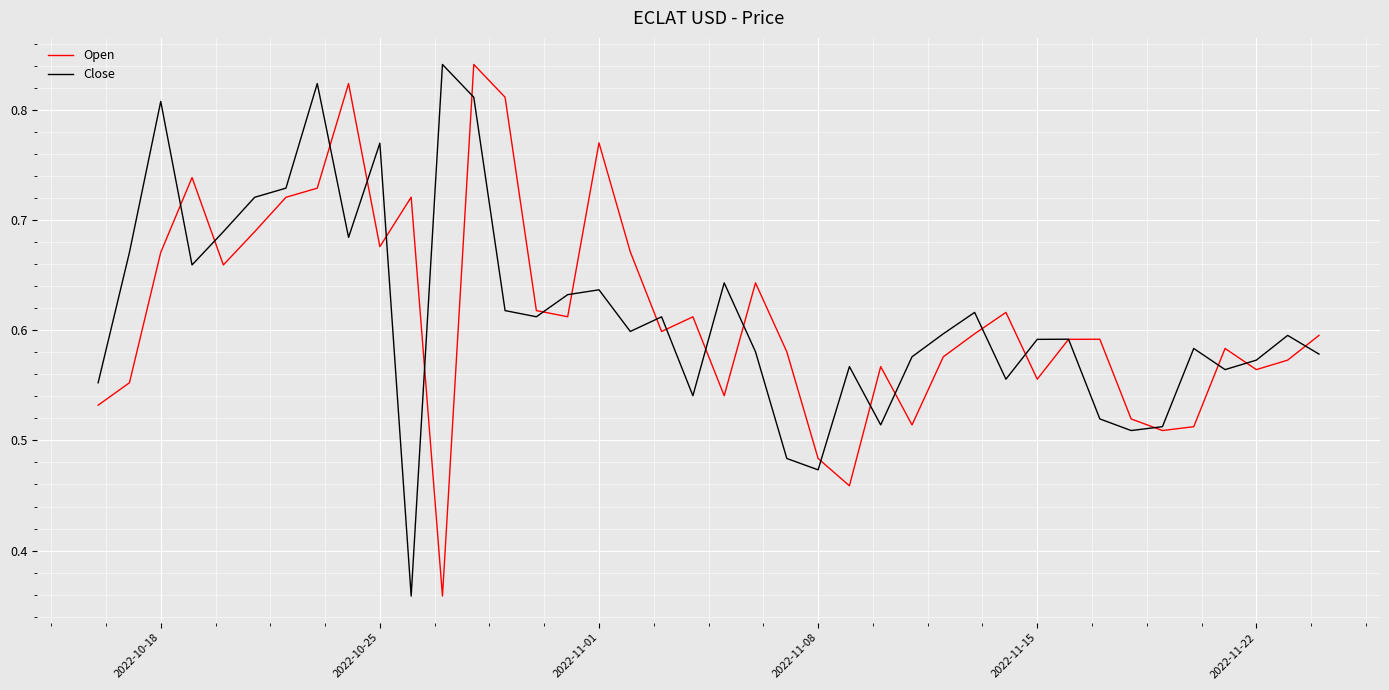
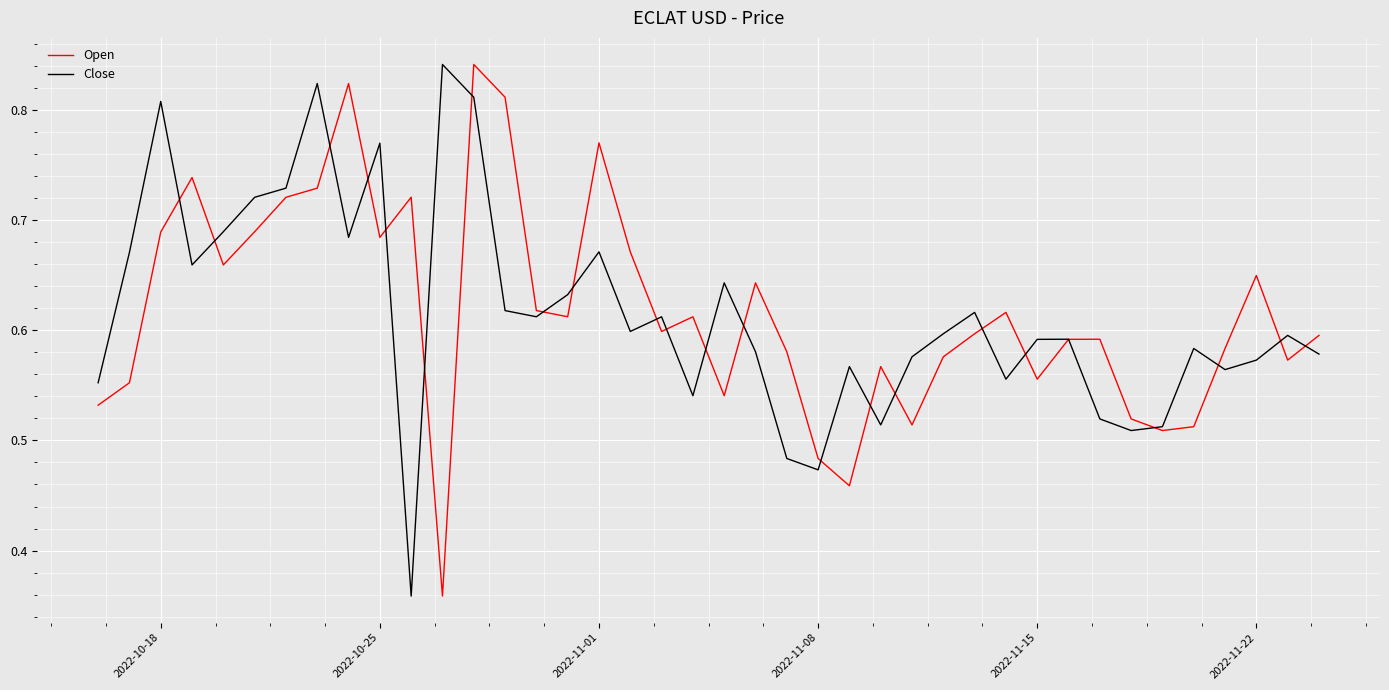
  {
    "Open": {
-     "2022-10-18": 0.671,
-     "2022-10-25": 0.676,
+     "2022-10-18": 0.689,
+     "2022-10-25": 0.684,
      "2022-11-01": 0.770,
      "2022-11-08": 0.484,
      "2022-11-15": 0.556,
-     "2022-11-22": 0.564
+     "2022-11-22": 0.650
    },
    "Close": {
      "2022-10-18": 0.807,
      "2022-10-25": 0.770,
-     "2022-11-01": 0.637,
+     "2022-11-01": 0.671,
      "2022-11-08": 0.473,
      "2022-11-15": 0.592,
      "2022-11-22": 0.573
    }
  }
